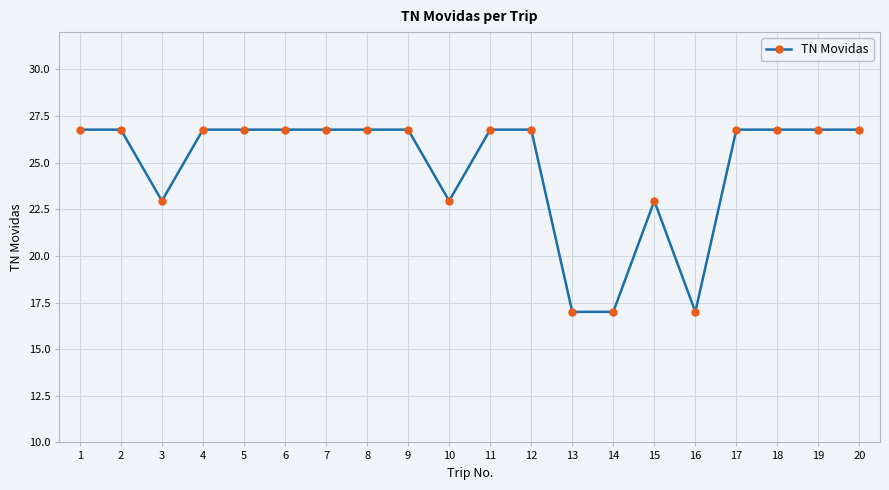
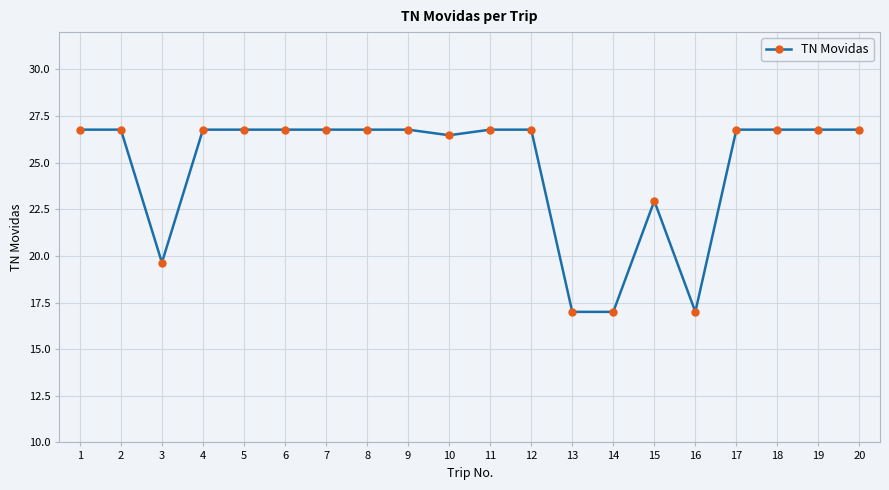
  {
    "1": 26.8,
    "2": 26.8,
-   "3": 23.0,
+   "3": 19.6,
    "4": 26.8,
    "5": 26.8,
    "6": 26.8,
    "7": 26.8,
    "8": 26.8,
    "9": 26.8,
-   "10": 23.0,
+   "10": 26.5,
    "11": 26.8,
    "12": 26.8,
    "13": 17.0,
    "14": 17.0,
    "15": 23.0,
    "16": 17.0,
    "17": 26.8,
    "18": 26.8,
    "19": 26.8,
    "20": 26.8
  }
